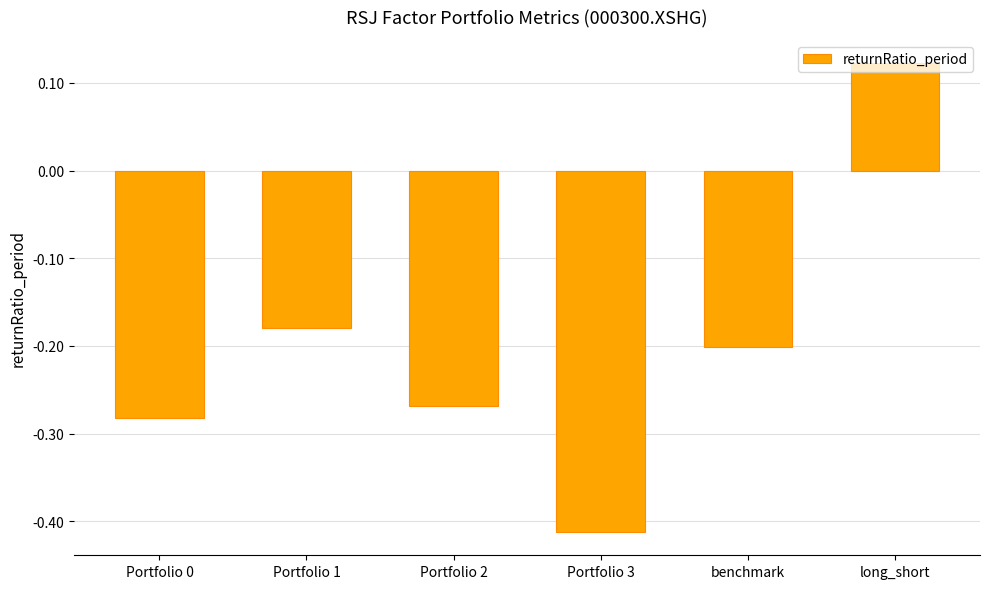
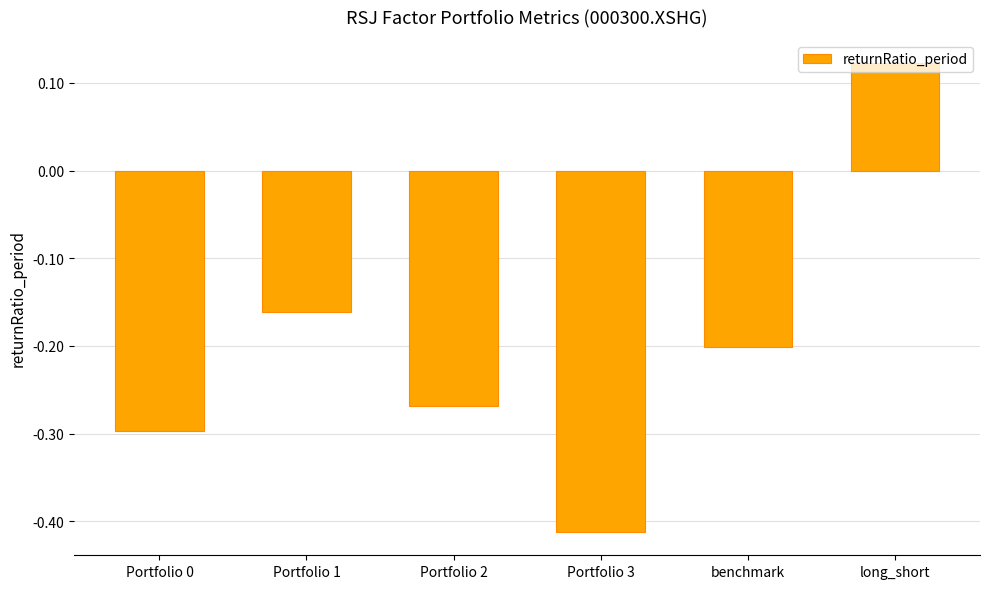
  {
-   "Portfolio 0": -0.28,
-   "Portfolio 1": -0.18,
+   "Portfolio 0": -0.30,
+   "Portfolio 1": -0.16,
    "Portfolio 2": -0.27,
    "Portfolio 3": -0.41,
    "benchmark": -0.20
  }
